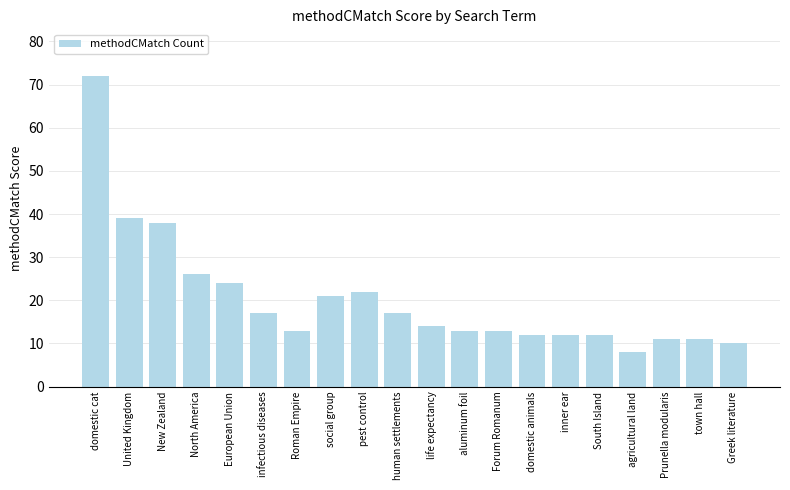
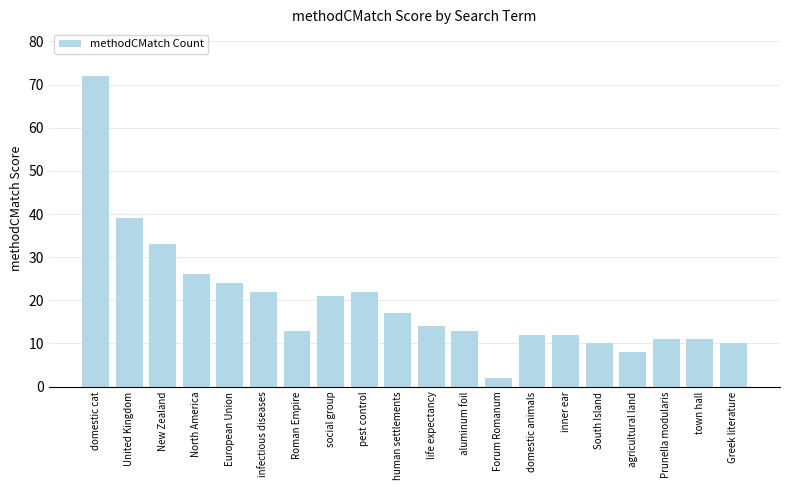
  {
    "domestic cat": 72,
    "United Kingdom": 39,
-   "New Zealand": 38,
+   "New Zealand": 33,
    "North America": 26,
    "European Union": 24,
-   "infectious diseases": 17,
+   "infectious diseases": 22,
    "Roman Empire": 13,
    "social group": 21,
    "pest control": 22,
    "human settlements": 17,
    "life expectancy": 14,
    "aluminum foil": 13,
-   "Forum Romanum": 13,
+   "Forum Romanum": 2,
    "domestic animals": 12,
    "inner ear": 12,
-   "South Island": 12,
+   "South Island": 10,
    "agricultural land": 8,
    "Prunella modularis": 11,
    "town hall": 11,
    "Greek literature": 10
  }
